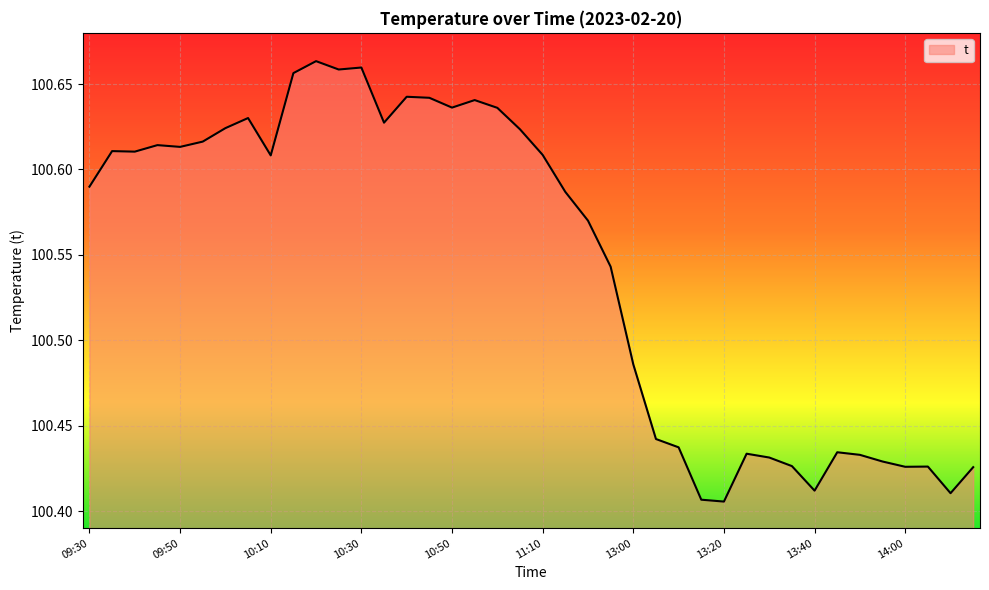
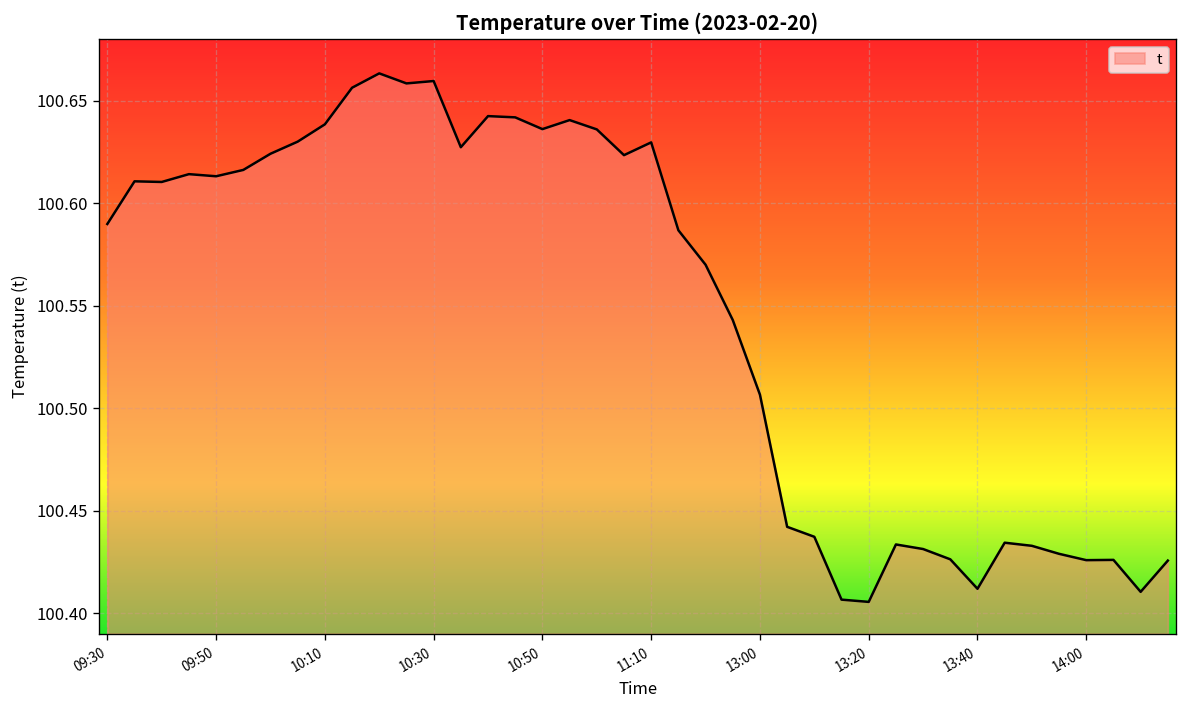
  {
    "09:30": 100.590,
    "09:50": 100.613,
-   "10:10": 100.608,
+   "10:10": 100.639,
    "10:30": 100.660,
    "10:50": 100.636,
-   "11:10": 100.609,
-   "13:00": 100.486,
+   "11:10": 100.630,
+   "13:00": 100.507,
    "13:20": 100.406,
    "13:40": 100.412,
    "14:00": 100.426
  }
